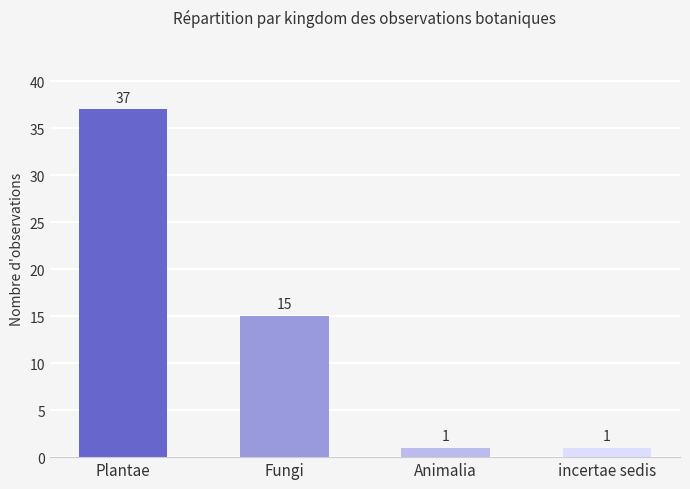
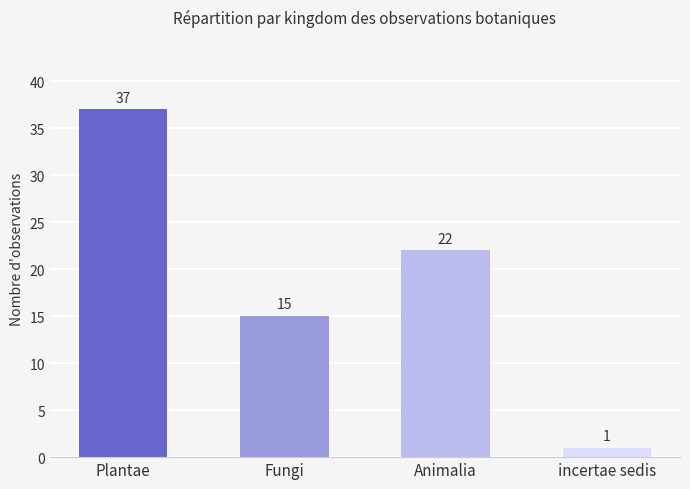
  {
    "Plantae": 37,
    "Fungi": 15,
-   "Animalia": 1,
+   "Animalia": 22,
    "incertae sedis": 1
  }
